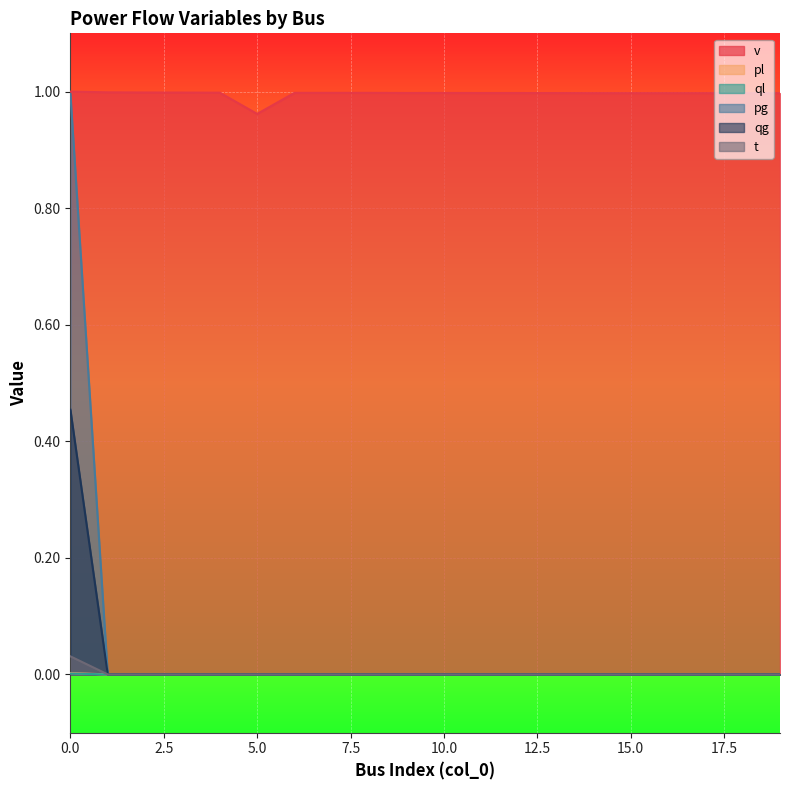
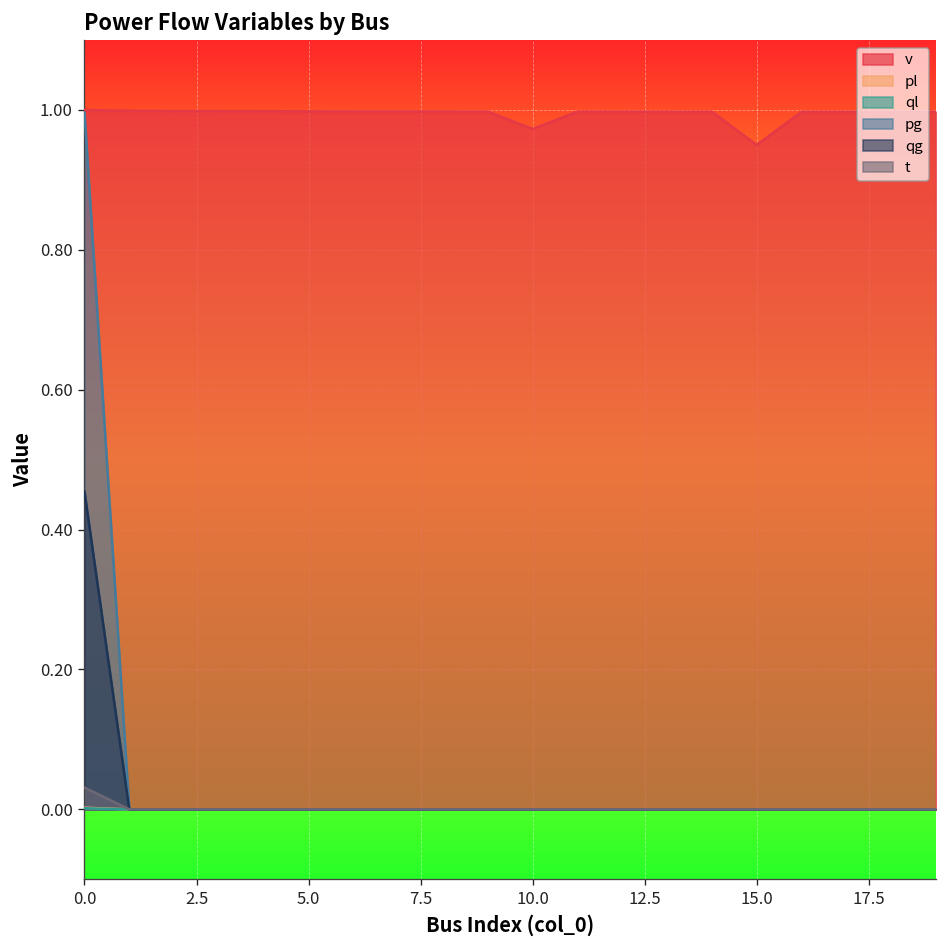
  {
    "v": {
-     "5.0": 0.96,
-     "10.0": 1.00,
-     "15.0": 1.00
+     "5.0": 1.00,
+     "10.0": 0.97,
+     "15.0": 0.95
    },
    "qg": {
      "0.0": 0.45
    }
  }
